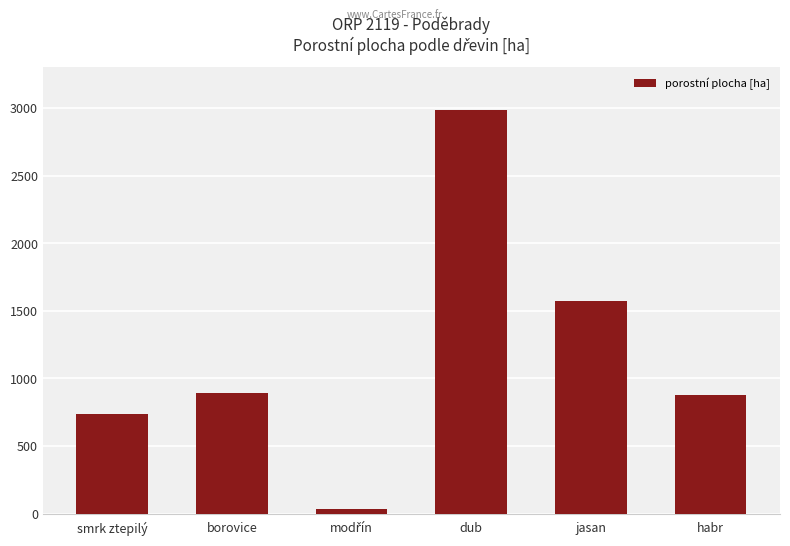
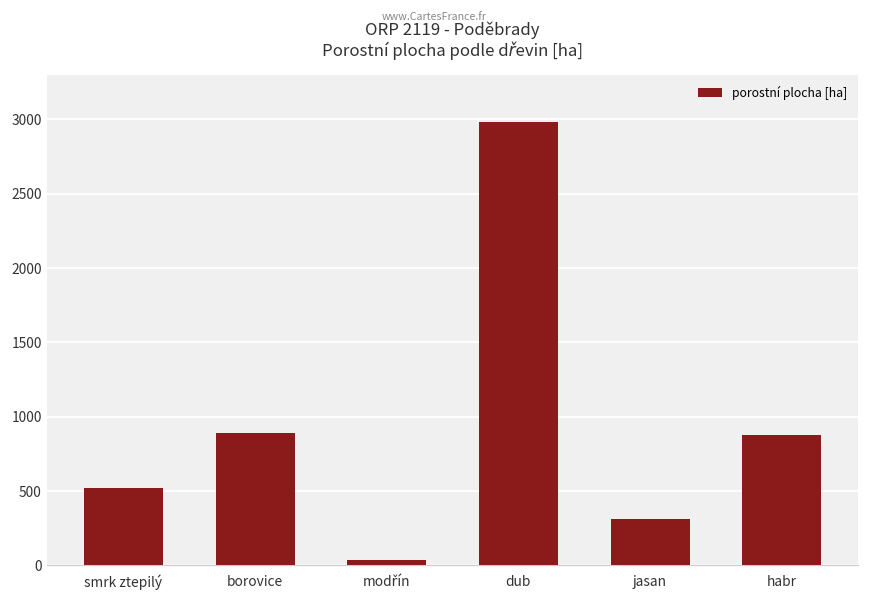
  {
-   "smrk ztepilý": 730,
+   "smrk ztepilý": 520,
    "borovice": 890,
    "modřín": 30,
    "dub": 2980,
-   "jasan": 1570,
+   "jasan": 310,
    "habr": 870
  }
